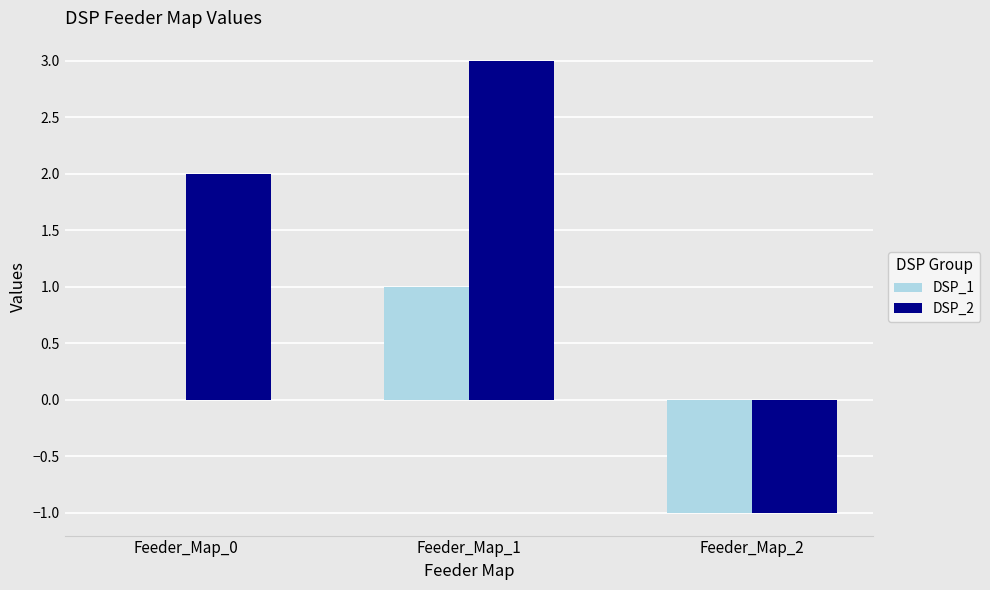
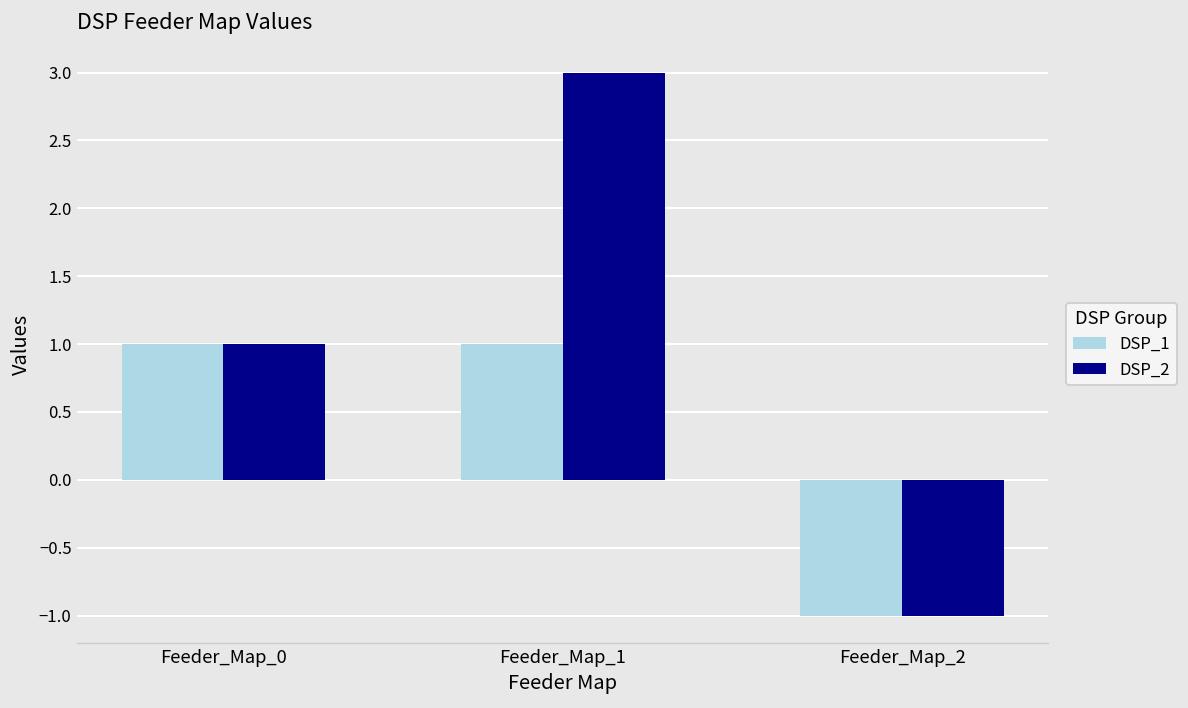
  {
    "DSP_1": {
-     "Feeder_Map_0": 0,
+     "Feeder_Map_0": 1,
      "Feeder_Map_1": 1,
      "Feeder_Map_2": -1
    },
    "DSP_2": {
-     "Feeder_Map_0": 2,
+     "Feeder_Map_0": 1,
      "Feeder_Map_1": 3,
      "Feeder_Map_2": -1
    }
  }
